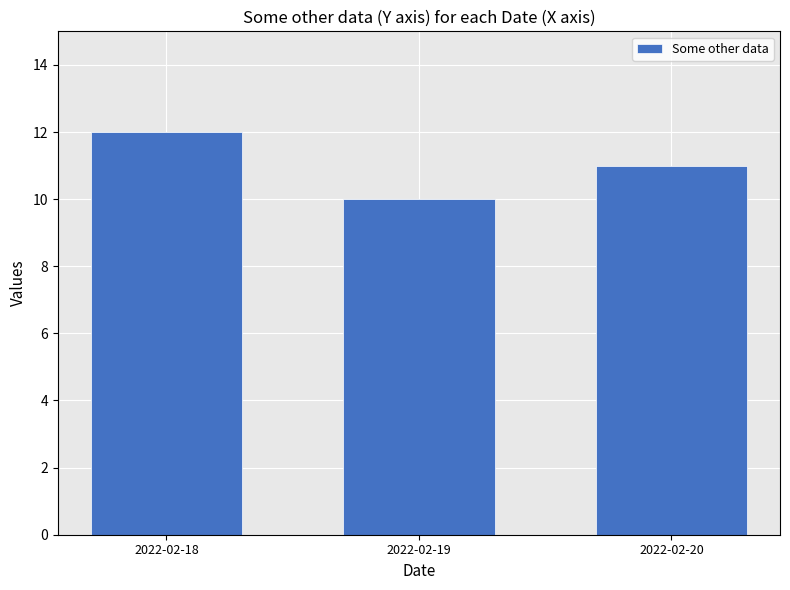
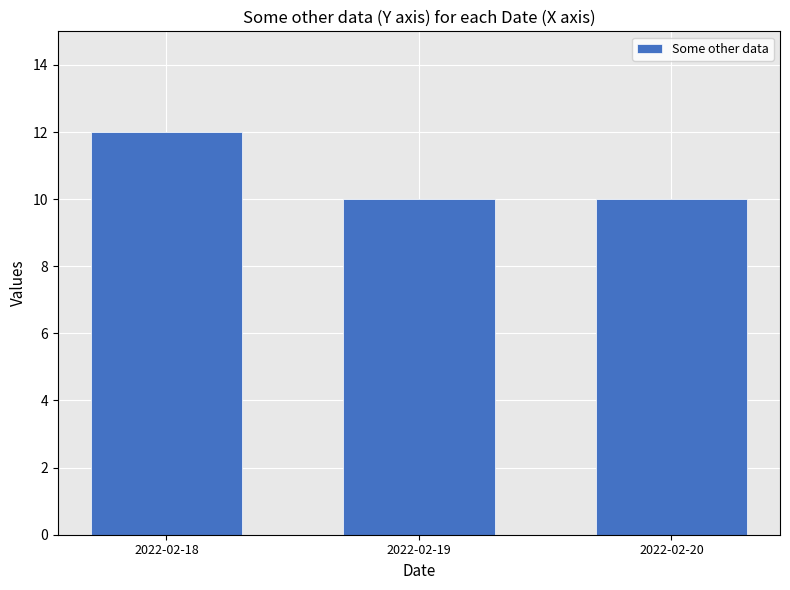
  {
    "2022-02-18": 12,
    "2022-02-19": 10,
-   "2022-02-20": 11
+   "2022-02-20": 10
  }
